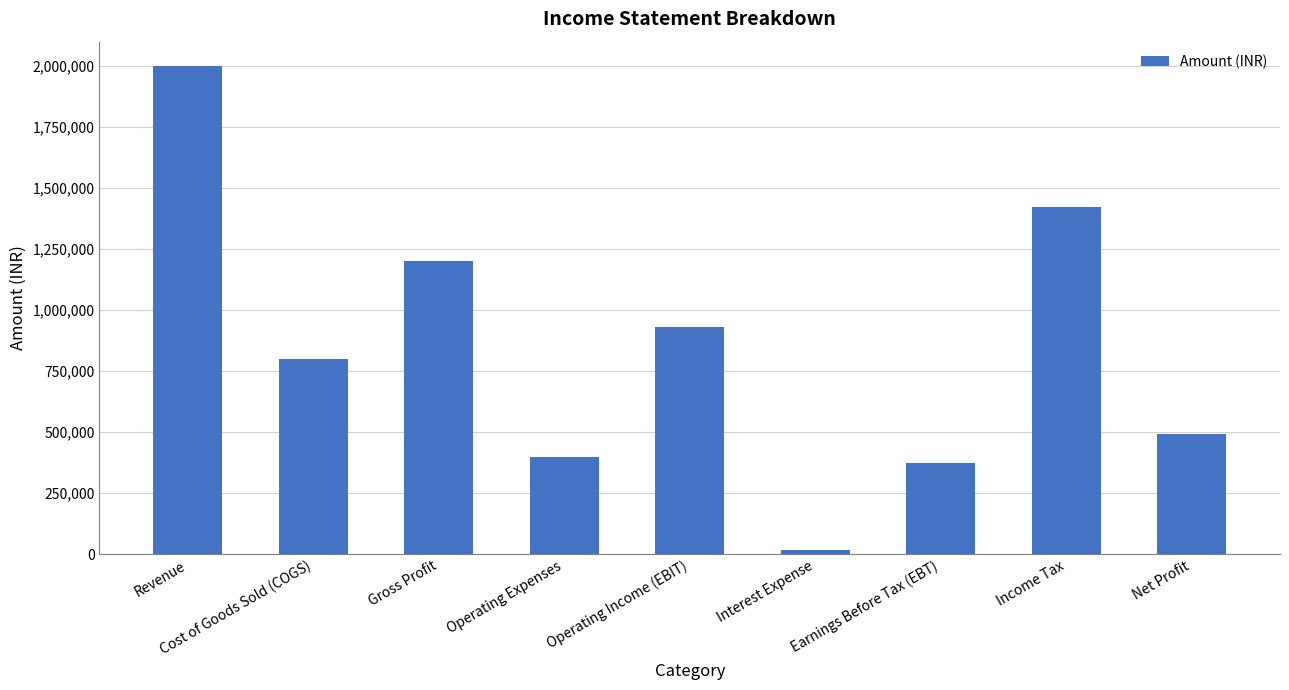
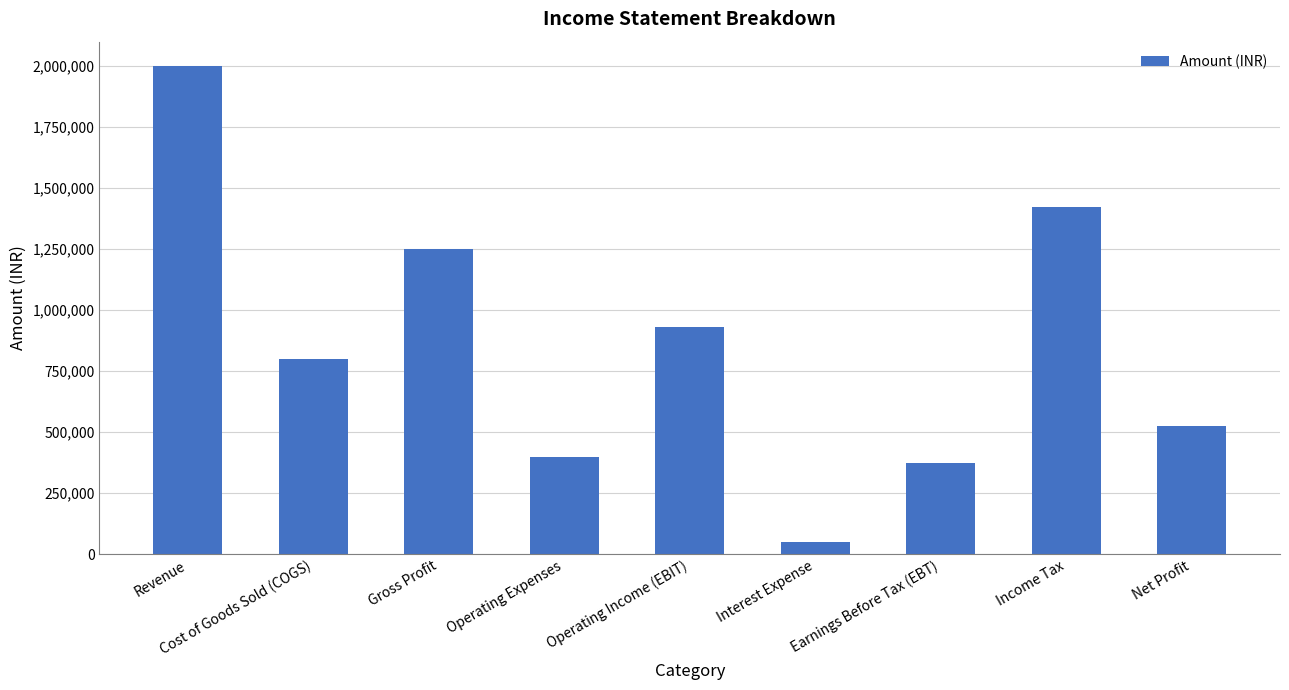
  {
    "Revenue": "2,000,000",
    "Cost of Goods Sold (COGS)": "800,000",
-   "Gross Profit": "1,200,000",
+   "Gross Profit": "1,250,000",
    "Operating Expenses": "400,000",
    "Operating Income (EBIT)": "930,000",
-   "Interest Expense": "20,000",
+   "Interest Expense": "50,000",
    "Earnings Before Tax (EBT)": "370,000",
    "Income Tax": "1,420,000",
-   "Net Profit": "490,000"
+   "Net Profit": "530,000"
  }
